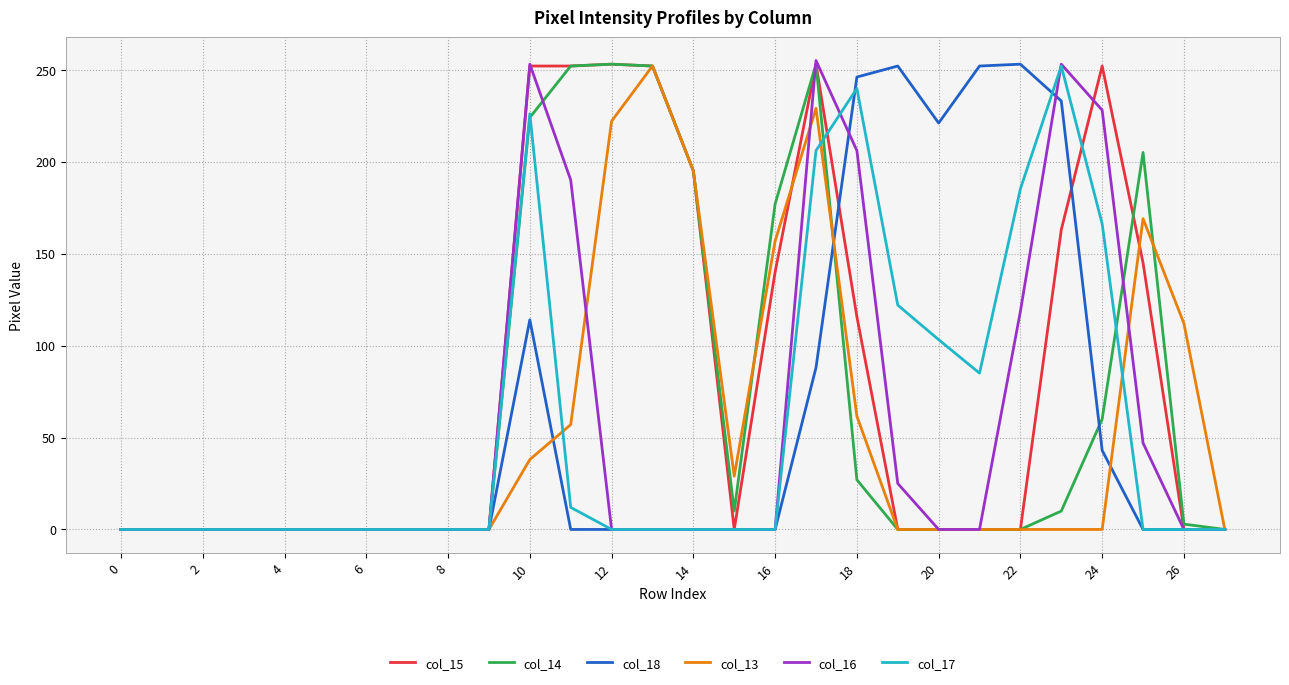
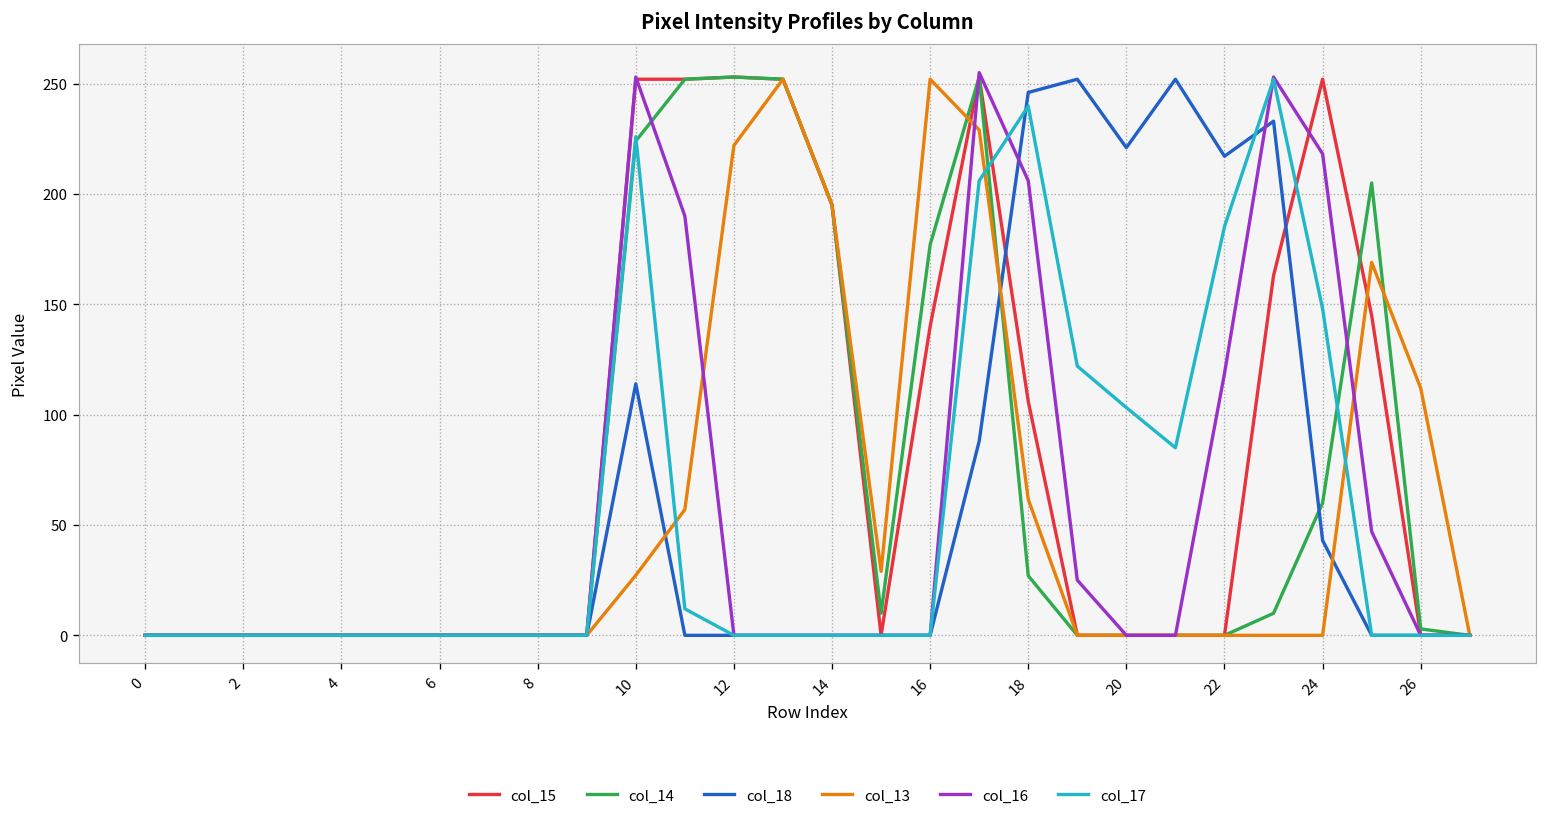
  {
    "col_15": {
      "16": 140,
-     "18": 116,
+     "18": 106,
      "24": 252
    },
    "col_14": {
      "10": 224,
      "16": 177,
      "18": 27,
      "24": 60,
      "26": 3
    },
    "col_18": {
      "10": 114,
      "18": 246,
      "20": 221,
-     "22": 253,
+     "22": 217,
      "24": 43
    },
    "col_13": {
-     "10": 38,
+     "10": 27,
      "12": 222,
-     "16": 157,
+     "16": 252,
      "18": 62,
      "24": 0,
      "26": 112
    },
    "col_16": {
      "18": 206,
      "22": 119,
-     "24": 228
+     "24": 218
    },
    "col_17": {
      "10": 226,
      "18": 240,
      "20": 103,
      "22": 185,
-     "24": 166
+     "24": 148
    }
  }
